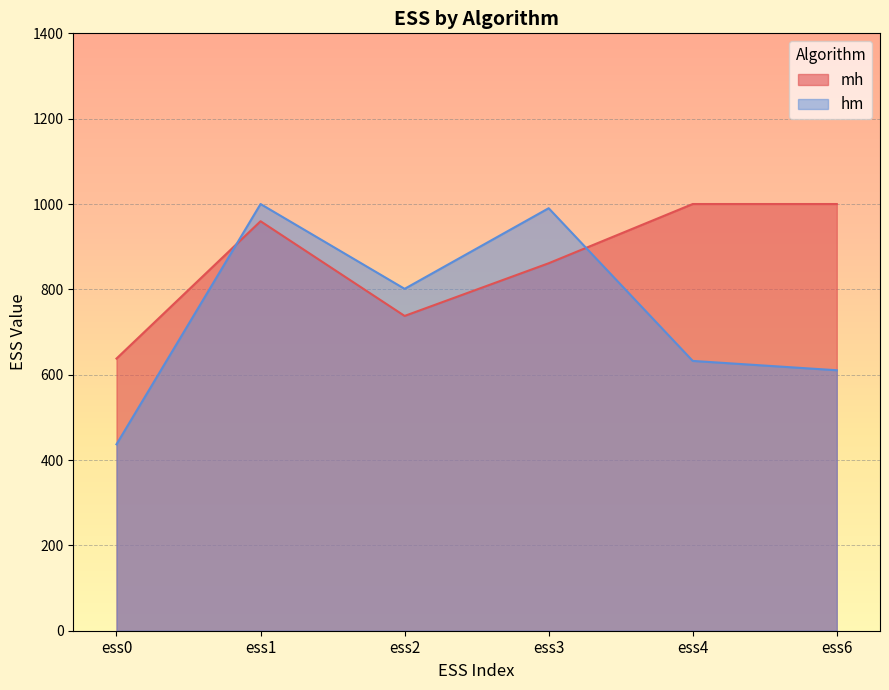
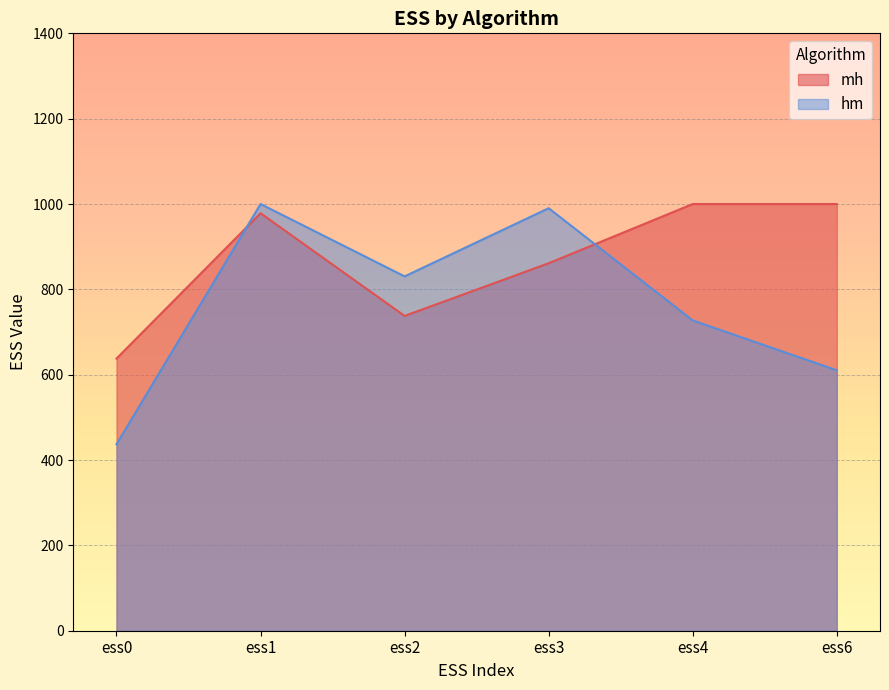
  {
    "mh": {
      "ess0": 640,
-     "ess1": 960,
+     "ess1": 980,
      "ess2": 740,
      "ess3": 860,
      "ess4": 1000,
      "ess6": 1000
    },
    "hm": {
      "ess0": 440,
      "ess1": 1000,
-     "ess2": 800,
+     "ess2": 830,
      "ess3": 990,
-     "ess4": 630,
+     "ess4": 730,
      "ess6": 610
    }
  }
